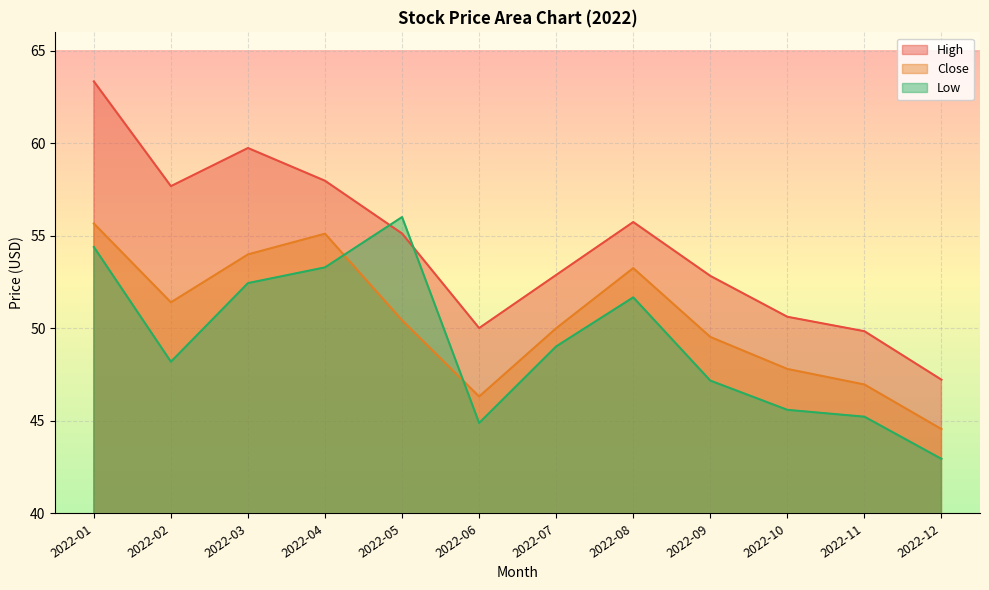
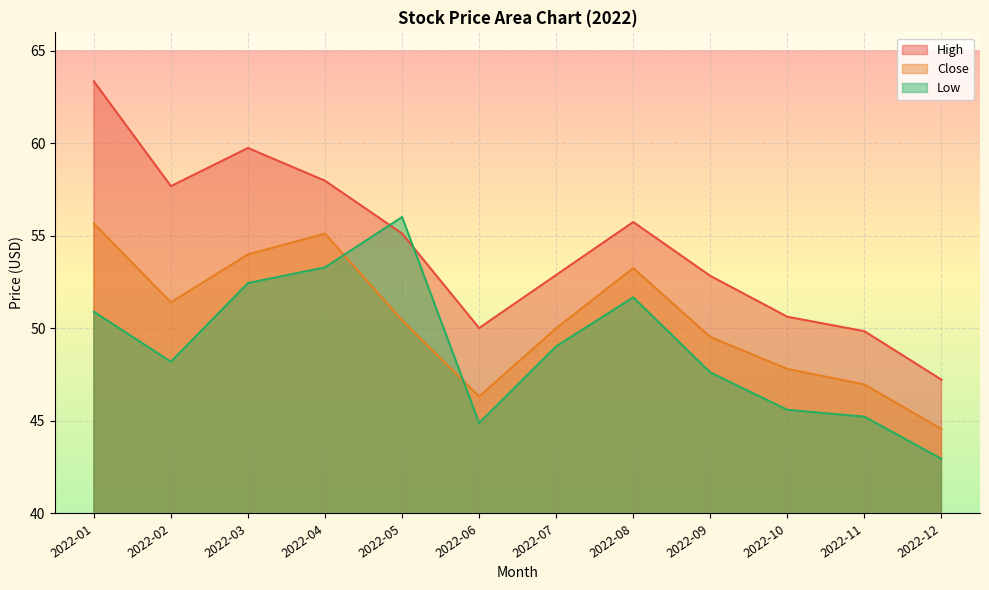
  {
    "Low": {
-     "2022-01": 54.4,
+     "2022-01": 50.9,
      "2022-02": 48.2,
      "2022-03": 52.5,
      "2022-04": 53.3,
      "2022-05": 56.0,
      "2022-06": 44.9,
      "2022-07": 49.0,
      "2022-08": 51.7,
-     "2022-09": 47.2,
+     "2022-09": 47.6,
      "2022-10": 45.6,
      "2022-11": 45.2,
      "2022-12": 43.0
    }
  }
